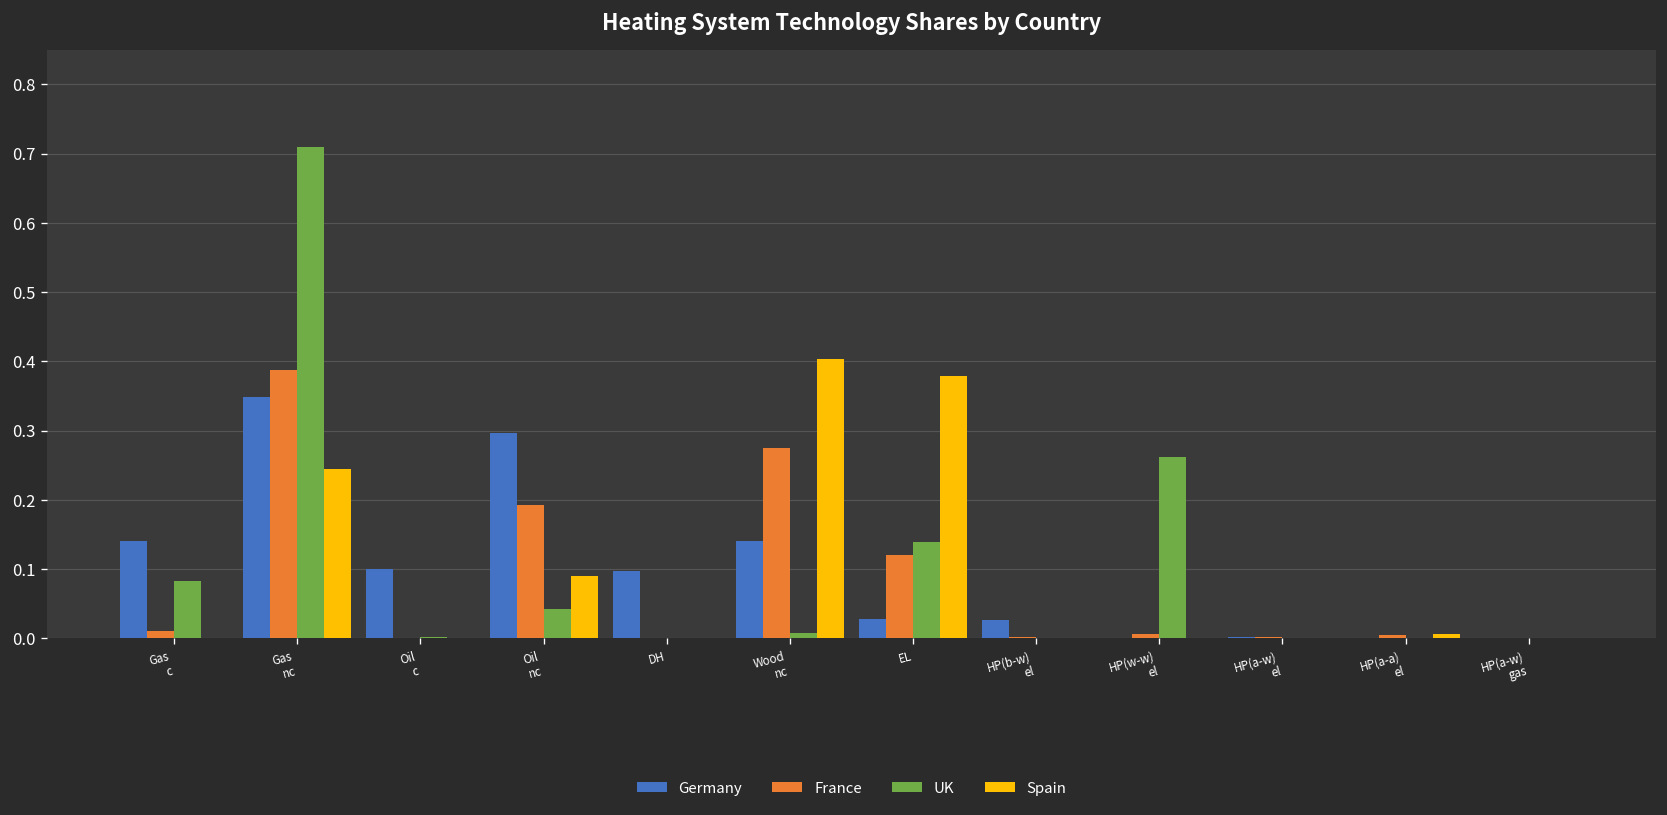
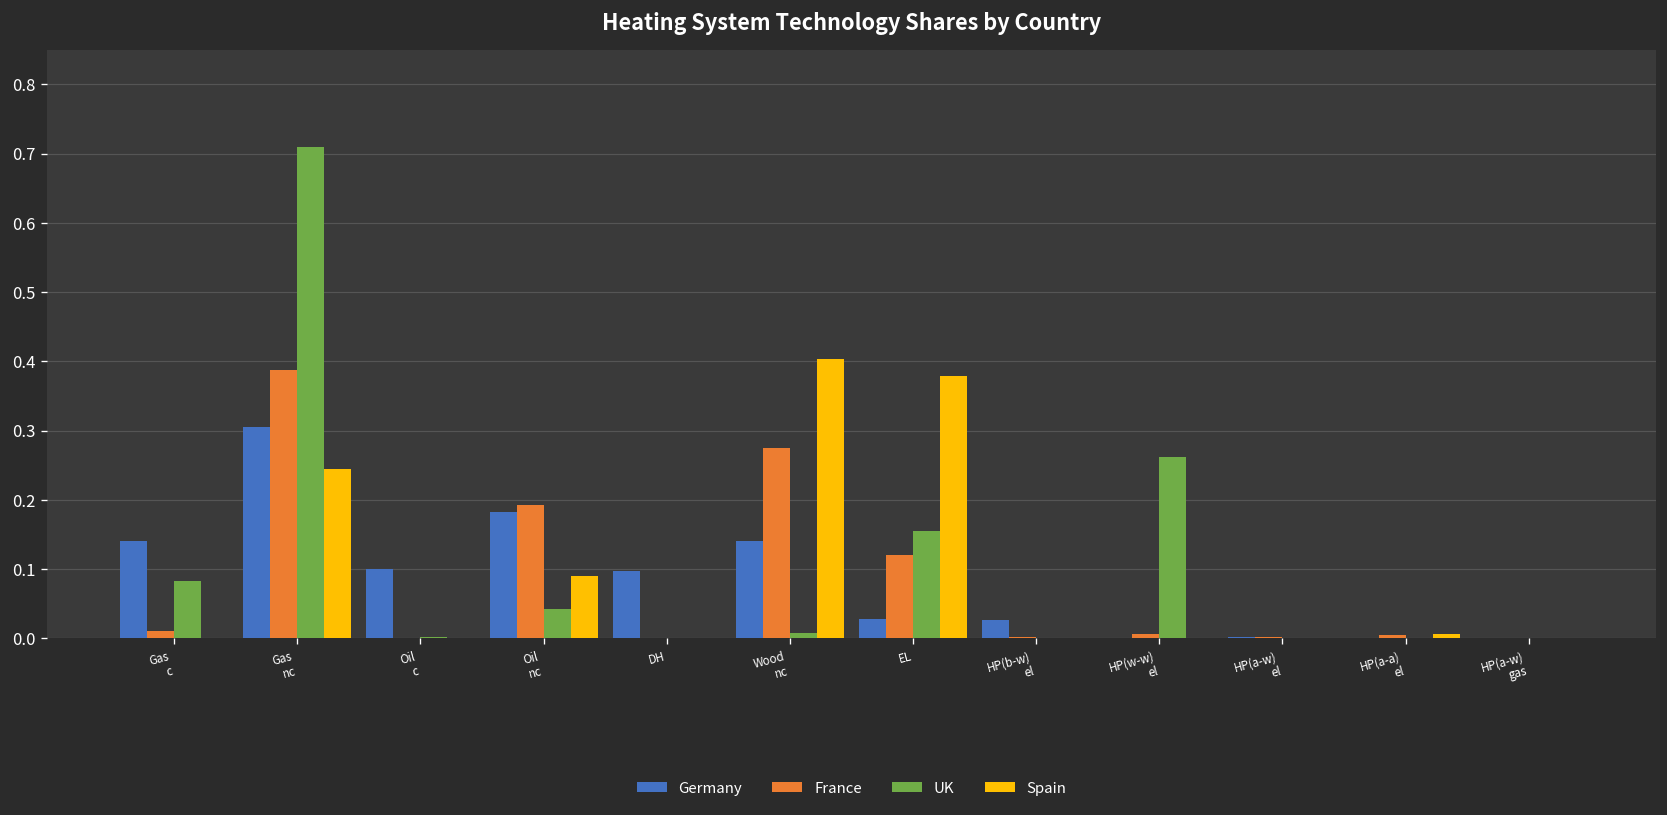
  {
    "Germany": {
      "Gas c": 0.14,
-     "Gas nc": 0.35,
+     "Gas nc": 0.31,
      "Oil c": 0.10,
-     "Oil nc": 0.30,
+     "Oil nc": 0.18,
      "DH": 0.10,
      "Wood nc": 0.14,
      "EL": 0.03,
      "HP(b-w) el": 0.03,
      "HP(a-w) gas": 0.00
    },
    "France": {
      "Gas c": 0.01,
      "Gas nc": 0.39,
      "Oil c": 0.00,
      "Oil nc": 0.19,
      "DH": 0.00,
      "Wood nc": 0.28,
      "EL": 0.12,
      "HP(w-w) el": 0.01,
      "HP(a-a) el": 0.00
    },
    "UK": {
      "Gas c": 0.08,
      "Gas nc": 0.71,
      "Oil nc": 0.04,
      "DH": 0.00,
      "Wood nc": 0.01,
-     "EL": 0.14,
+     "EL": 0.15,
      "HP(w-w) el": 0.26,
      "HP(a-w) gas": 0.00
    },
    "Spain": {
      "Gas nc": 0.25,
      "Oil c": 0.00,
      "Oil nc": 0.09,
      "DH": 0.00,
      "Wood nc": 0.40,
      "EL": 0.38,
      "HP(a-a) el": 0.01,
      "HP(a-w) gas": 0.00
    }
  }
